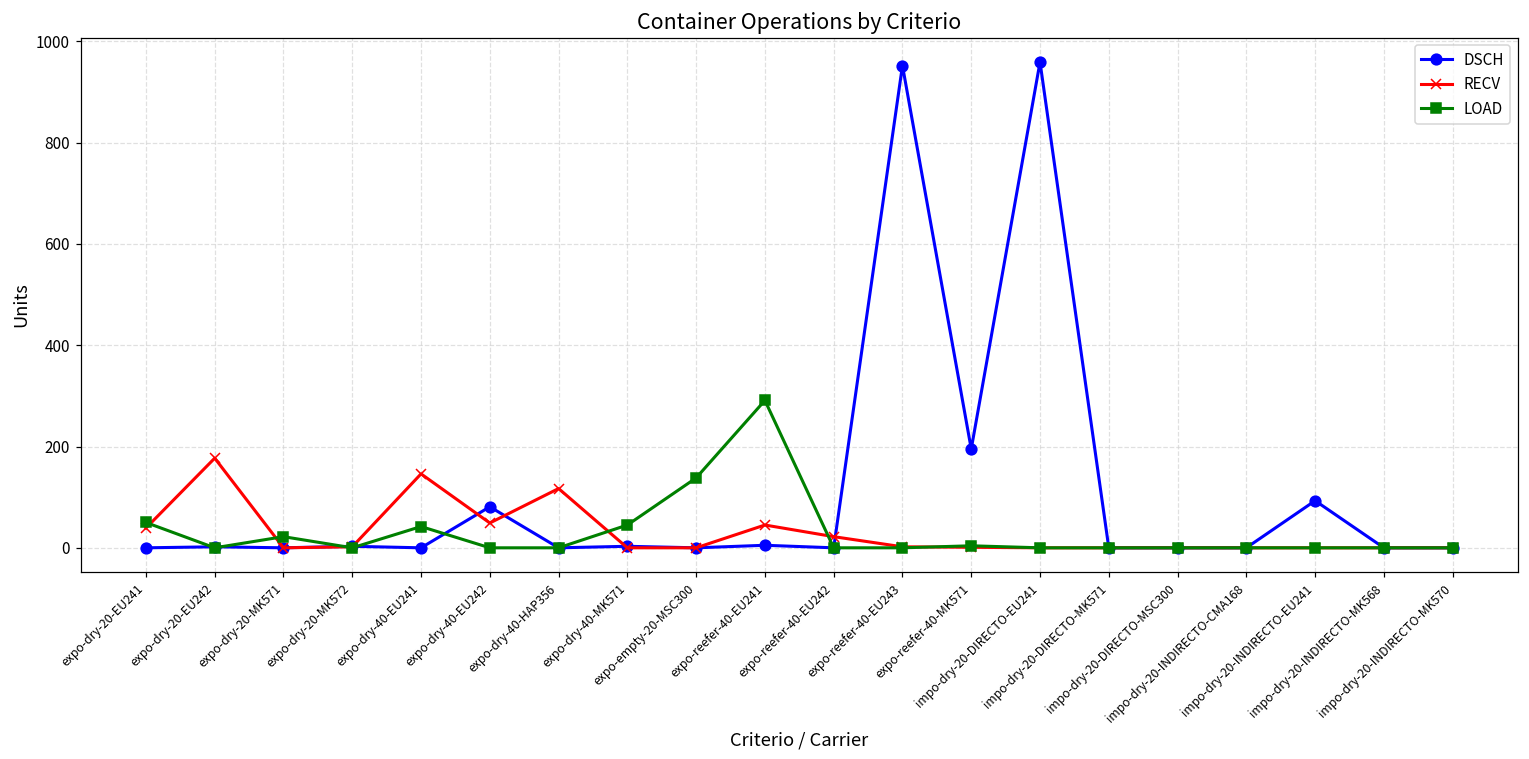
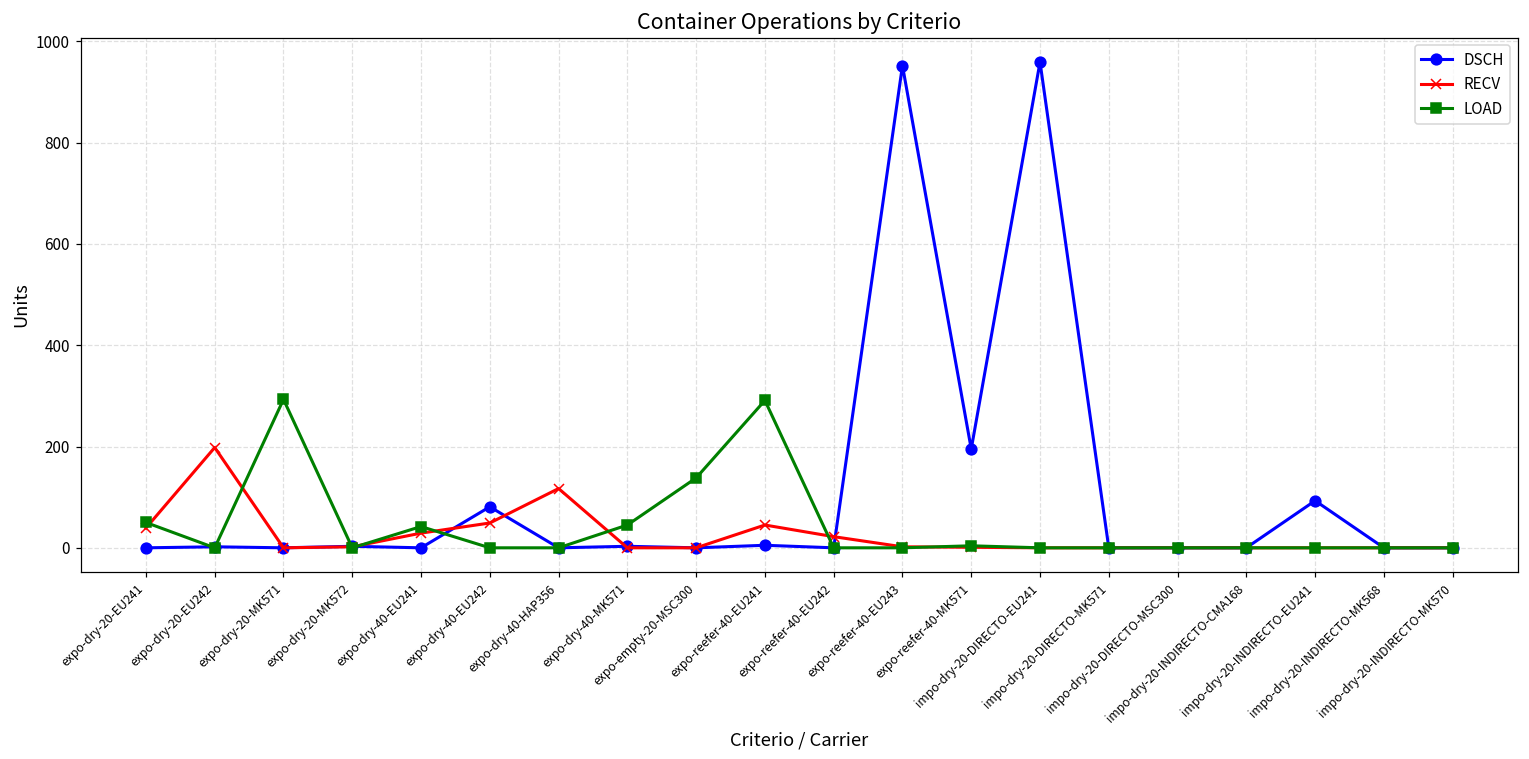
  {
    "DSCH": {
      "expo-dry-20-EU241": 0,
      "expo-dry-40-EU241": 0,
      "expo-dry-40-EU242": 80,
      "expo-reefer-40-EU241": 10,
      "expo-reefer-40-EU243": 950,
      "expo-reefer-40-MK571": 200,
      "impo-dry-20-DIRECTO-EU241": 960,
      "impo-dry-20-INDIRECTO-EU241": 90
    },
    "RECV": {
      "expo-dry-20-EU241": 40,
-     "expo-dry-20-EU242": 180,
-     "expo-dry-40-EU241": 150,
+     "expo-dry-20-EU242": 200,
+     "expo-dry-40-EU241": 30,
      "expo-dry-40-EU242": 50,
      "expo-dry-40-HAP356": 120,
      "expo-reefer-40-EU241": 50,
      "expo-reefer-40-EU242": 20
    },
    "LOAD": {
      "expo-dry-20-EU241": 50,
-     "expo-dry-20-MK571": 20,
+     "expo-dry-20-MK571": 290,
      "expo-dry-40-EU241": 40,
      "expo-dry-40-EU242": 0,
      "expo-dry-40-MK571": 50,
      "expo-empty-20-MSC300": 140,
      "expo-reefer-40-EU241": 290
    }
  }
